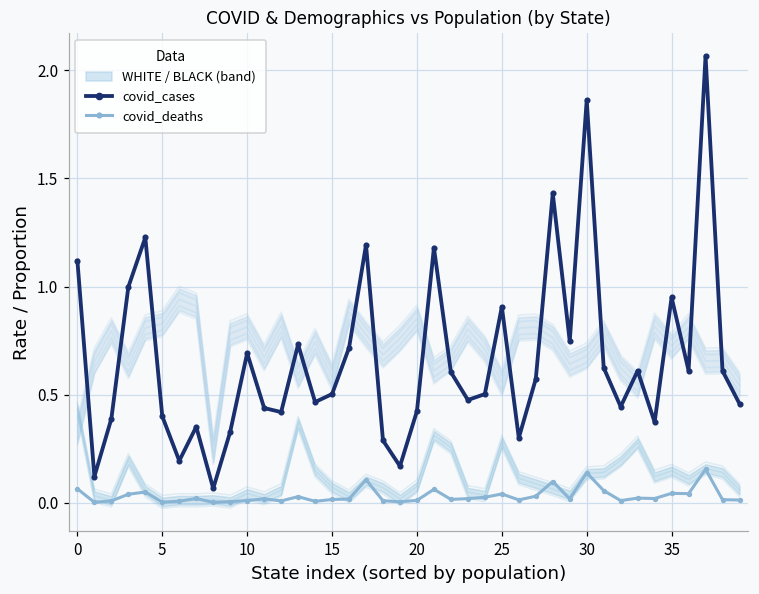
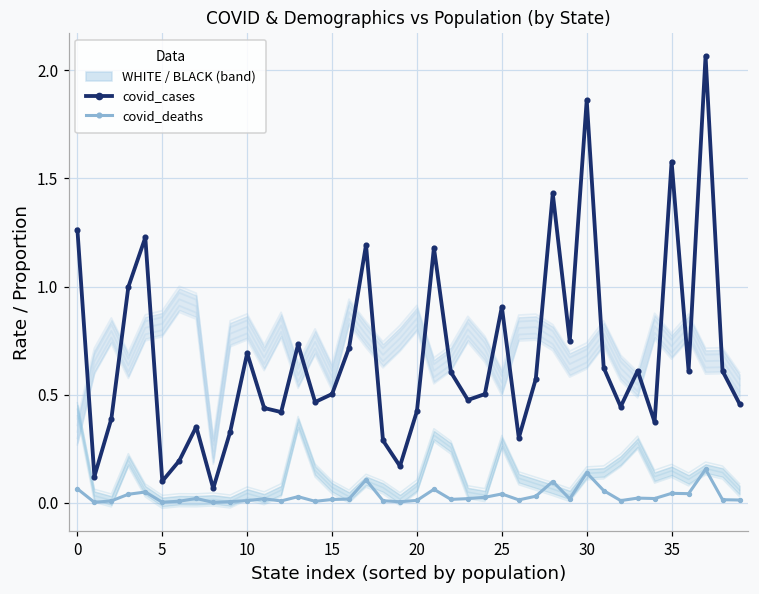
  {
    "covid_cases": {
-     "0": 1.12,
-     "5": 0.40,
+     "0": 1.26,
+     "5": 0.10,
      "10": 0.69,
      "15": 0.50,
      "20": 0.42,
      "25": 0.91,
      "30": 1.86,
-     "35": 0.95
+     "35": 1.58
    }
  }
